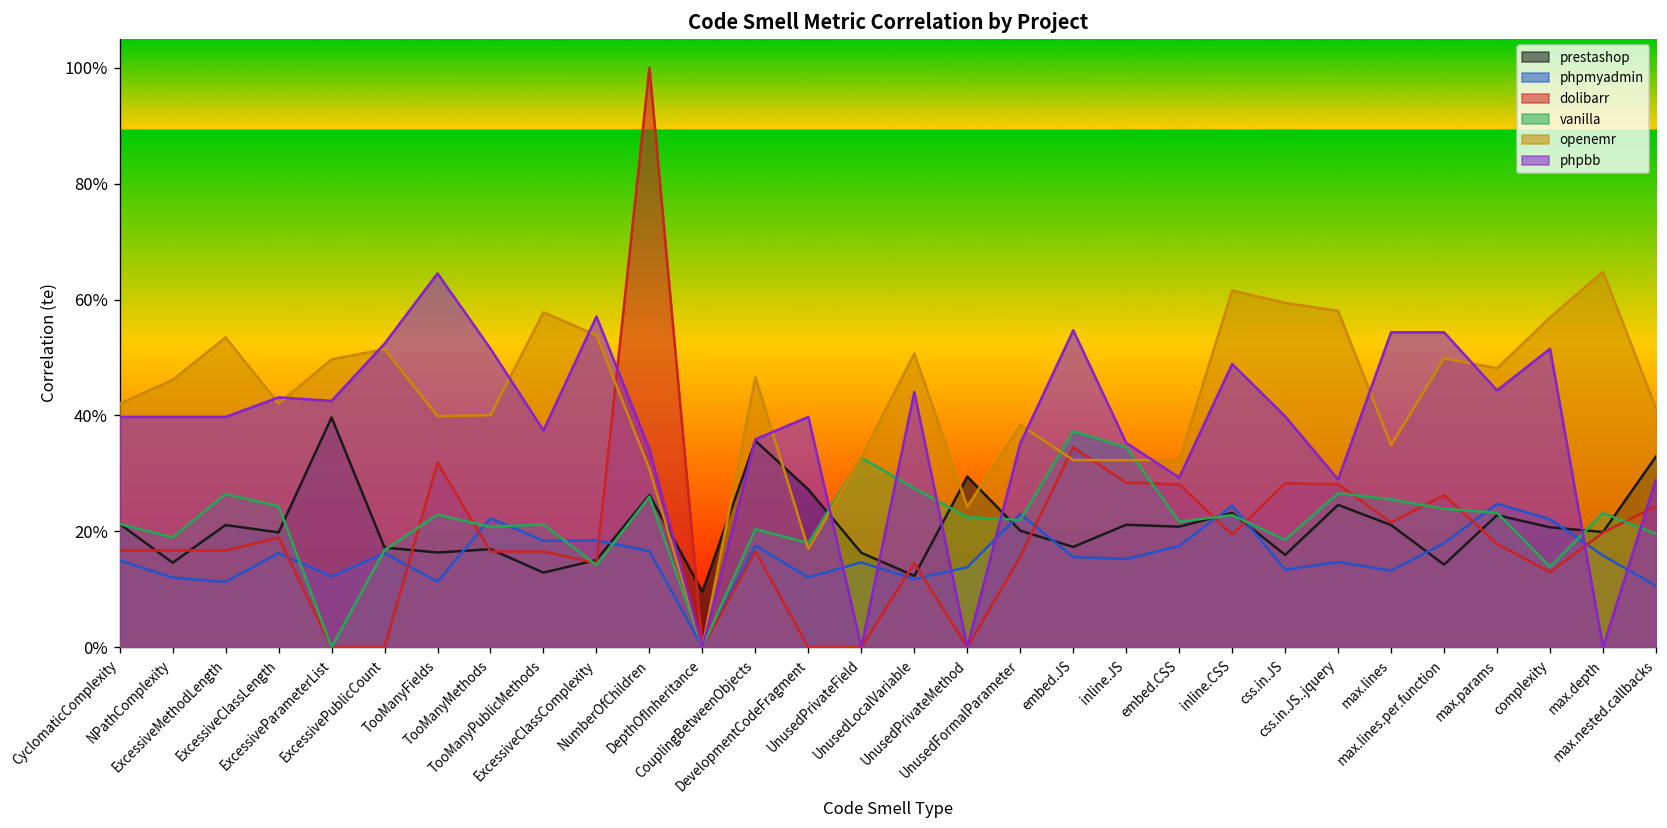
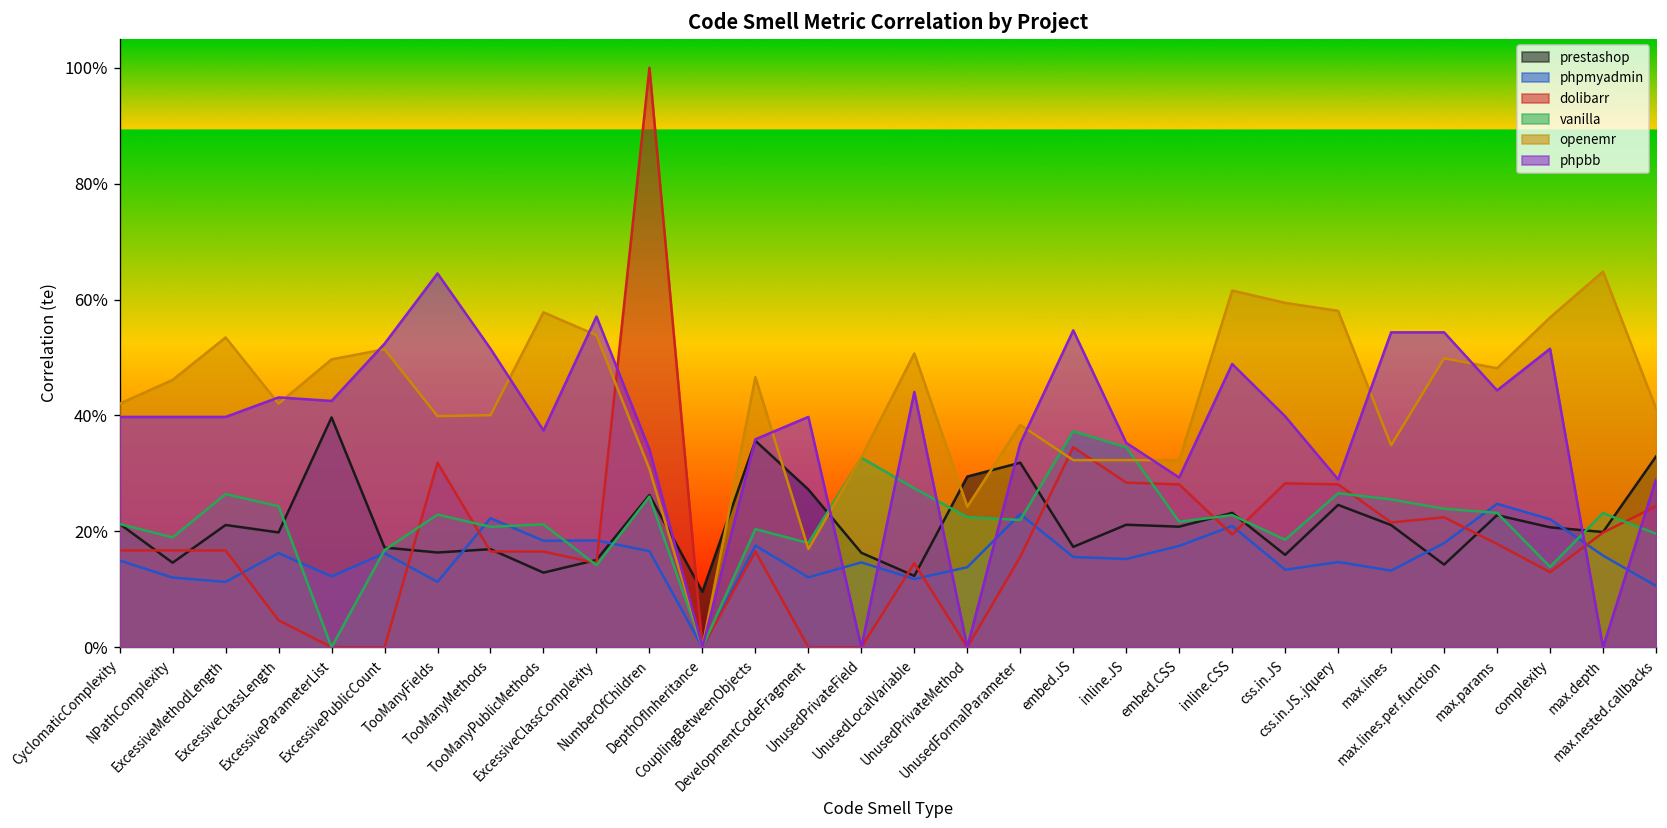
  {
    "prestashop": {
      "NPathComplexity": "15%",
      "ExcessiveMethodLength": "21%",
      "ExcessiveClassLength": "20%",
      "ExcessiveParameterList": "40%",
      "TooManyFields": "16%",
      "TooManyPublicMethods": "13%",
      "ExcessiveClassComplexity": "15%",
      "DepthOfInheritance": "10%",
      "DevelopmentCodeFragment": "27%",
      "UnusedPrivateField": "16%",
      "UnusedLocalVariable": "12%",
      "UnusedPrivateMethod": "29%",
-     "UnusedFormalParameter": "20%",
+     "UnusedFormalParameter": "32%",
      "embed.JS": "17%",
      "inline.JS": "21%",
      "embed.CSS": "21%",
      "css.in.JS": "16%",
      "css.in.JS..jquery": "25%",
      "max.lines.per.function": "14%",
      "complexity": "21%",
      "max.nested.callbacks": "33%"
    },
    "phpmyadmin": {
      "CyclomaticComplexity": "15%",
      "NPathComplexity": "12%",
      "ExcessiveMethodLength": "11%",
      "ExcessiveClassLength": "16%",
      "ExcessiveParameterList": "12%",
      "ExcessivePublicCount": "16%",
      "TooManyFields": "11%",
      "TooManyMethods": "22%",
      "TooManyPublicMethods": "18%",
      "ExcessiveClassComplexity": "18%",
      "NumberOfChildren": "17%",
      "CouplingBetweenObjects": "18%",
      "DevelopmentCodeFragment": "12%",
      "UnusedPrivateField": "15%",
      "UnusedLocalVariable": "12%",
      "UnusedPrivateMethod": "14%",
      "UnusedFormalParameter": "23%",
      "embed.JS": "16%",
      "inline.JS": "15%",
      "embed.CSS": "17%",
-     "inline.CSS": "24%",
+     "inline.CSS": "21%",
      "css.in.JS": "13%",
      "css.in.JS..jquery": "15%",
      "max.lines": "13%",
      "max.lines.per.function": "18%",
      "max.params": "25%",
      "complexity": "22%",
      "max.depth": "16%",
      "max.nested.callbacks": "11%"
    },
    "dolibarr": {
      "CyclomaticComplexity": "17%",
      "NPathComplexity": "17%",
      "ExcessiveMethodLength": "17%",
-     "ExcessiveClassLength": "19%",
+     "ExcessiveClassLength": "5%",
      "ExcessivePublicCount": "0%",
      "TooManyFields": "32%",
      "TooManyPublicMethods": "17%",
      "NumberOfChildren": "100%",
      "CouplingBetweenObjects": "17%",
      "DevelopmentCodeFragment": "0%",
      "UnusedLocalVariable": "15%",
      "UnusedFormalParameter": "16%",
      "embed.JS": "35%",
      "inline.JS": "28%",
      "embed.CSS": "28%",
      "inline.CSS": "19%",
      "css.in.JS": "28%",
      "css.in.JS..jquery": "28%",
-     "max.lines.per.function": "26%",
+     "max.lines.per.function": "22%",
      "max.params": "18%",
      "complexity": "13%",
      "max.nested.callbacks": "24%"
    },
    "vanilla": {
      "NPathComplexity": "19%",
      "ExcessiveMethodLength": "26%",
      "ExcessiveClassLength": "24%",
      "TooManyFields": "23%",
      "TooManyMethods": "21%",
      "TooManyPublicMethods": "21%",
      "CouplingBetweenObjects": "20%",
      "DevelopmentCodeFragment": "18%",
      "UnusedLocalVariable": "27%",
      "UnusedPrivateMethod": "22%",
      "UnusedFormalParameter": "22%",
      "embed.JS": "37%",
      "inline.JS": "35%",
      "embed.CSS": "22%",
      "css.in.JS": "19%",
      "css.in.JS..jquery": "27%",
      "max.lines": "26%",
      "max.lines.per.function": "24%",
      "complexity": "14%",
      "max.depth": "23%",
      "max.nested.callbacks": "20%"
    },
    "openemr": {
      "CyclomaticComplexity": "42%",
      "NPathComplexity": "46%",
      "ExcessiveMethodLength": "53%",
      "ExcessiveClassLength": "42%",
      "ExcessiveParameterList": "50%",
      "ExcessivePublicCount": "51%",
      "TooManyFields": "40%",
      "TooManyMethods": "40%",
      "TooManyPublicMethods": "58%",
      "ExcessiveClassComplexity": "54%",
      "NumberOfChildren": "31%",
      "CouplingBetweenObjects": "47%",
      "DevelopmentCodeFragment": "17%",
      "UnusedLocalVariable": "51%",
      "UnusedPrivateMethod": "24%",
      "UnusedFormalParameter": "38%",
      "embed.JS": "32%",
      "inline.JS": "32%",
      "embed.CSS": "32%",
      "inline.CSS": "62%",
      "css.in.JS": "59%",
      "css.in.JS..jquery": "58%",
      "max.lines": "35%",
      "max.lines.per.function": "50%",
      "max.params": "48%",
      "complexity": "57%",
      "max.depth": "65%",
      "max.nested.callbacks": "41%"
    },
    "phpbb": {
      "CyclomaticComplexity": "40%",
      "NPathComplexity": "40%",
      "ExcessiveMethodLength": "40%",
      "ExcessiveClassLength": "43%",
      "ExcessiveParameterList": "43%",
      "ExcessivePublicCount": "52%",
      "TooManyFields": "65%",
      "TooManyMethods": "52%",
      "TooManyPublicMethods": "37%",
      "ExcessiveClassComplexity": "57%",
      "NumberOfChildren": "34%",
      "DevelopmentCodeFragment": "40%",
      "UnusedLocalVariable": "44%",
      "UnusedFormalParameter": "35%",
      "embed.JS": "55%",
      "inline.JS": "35%",
      "embed.CSS": "29%",
      "inline.CSS": "49%",
      "css.in.JS": "40%",
      "css.in.JS..jquery": "29%",
      "max.lines": "54%",
      "max.lines.per.function": "54%",
      "max.params": "44%",
      "complexity": "52%",
      "max.depth": "0%",
      "max.nested.callbacks": "29%"
    }
  }
